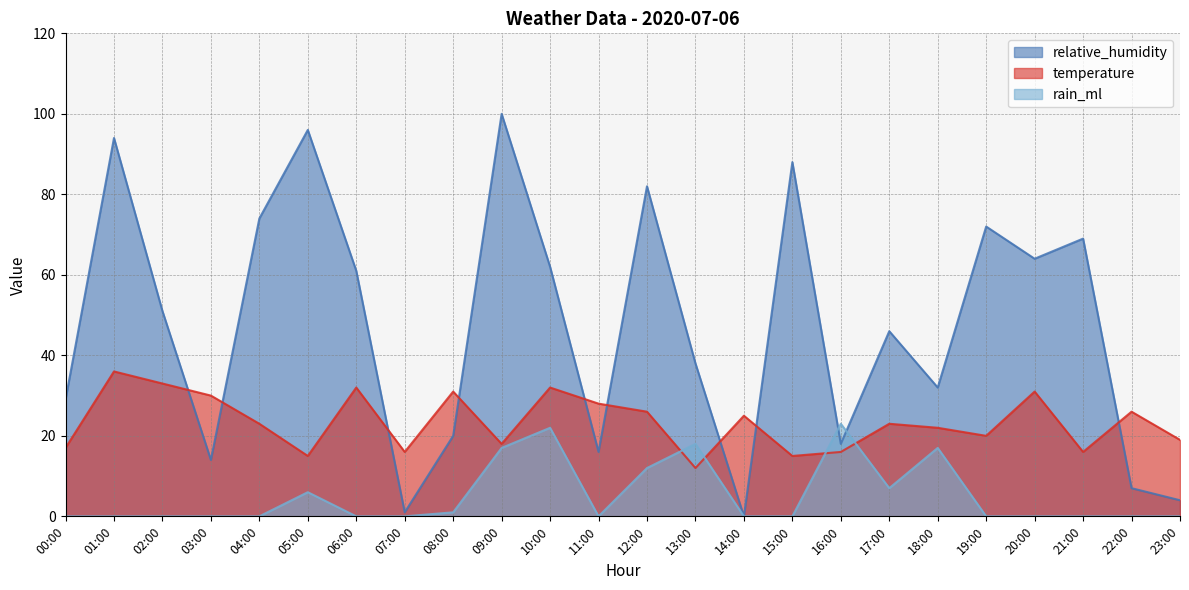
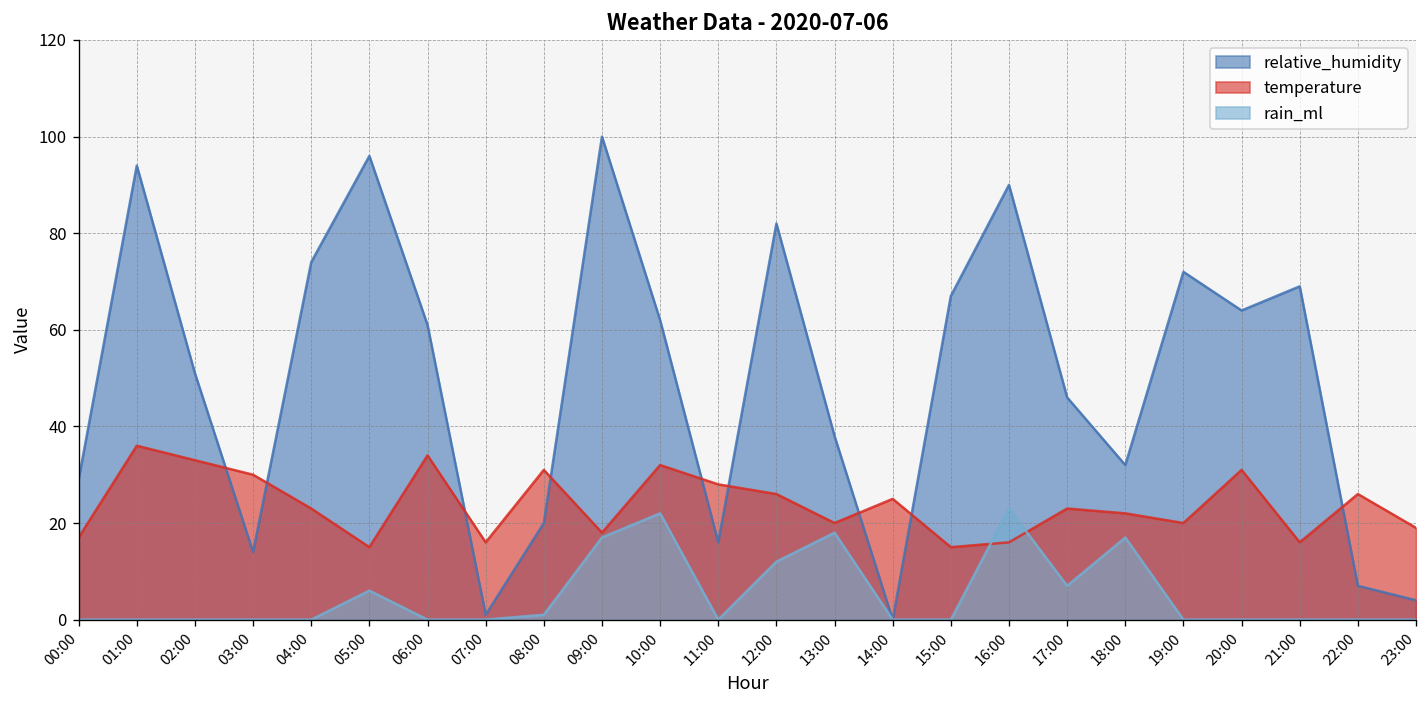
  {
    "relative_humidity": {
      "00:00": 29,
      "01:00": 94,
      "02:00": 51,
      "03:00": 14,
      "04:00": 74,
      "05:00": 96,
      "06:00": 61,
      "07:00": 1,
      "08:00": 20,
      "09:00": 100,
      "10:00": 62,
      "11:00": 16,
      "12:00": 82,
      "13:00": 38,
-     "15:00": 88,
-     "16:00": 18,
+     "15:00": 67,
+     "16:00": 90,
      "17:00": 46,
      "18:00": 32,
      "19:00": 72,
      "20:00": 64,
      "21:00": 69,
      "22:00": 7,
      "23:00": 4
    },
    "temperature": {
      "00:00": 17,
      "01:00": 36,
      "02:00": 33,
      "03:00": 30,
      "04:00": 23,
      "05:00": 15,
-     "06:00": 32,
+     "06:00": 34,
      "07:00": 16,
      "08:00": 31,
      "09:00": 18,
      "10:00": 32,
      "11:00": 28,
      "12:00": 26,
-     "13:00": 12,
+     "13:00": 20,
      "14:00": 25,
      "15:00": 15,
      "16:00": 16,
      "17:00": 23,
      "18:00": 22,
      "19:00": 20,
      "20:00": 31,
      "21:00": 16,
      "22:00": 26,
      "23:00": 19
    },
    "rain_ml": {
      "00:00": 0,
      "01:00": 0,
      "02:00": 0,
      "03:00": 0,
      "04:00": 0,
      "05:00": 6,
      "06:00": 0,
      "07:00": 0,
      "08:00": 1,
      "09:00": 17,
      "10:00": 22,
      "11:00": 0,
      "12:00": 12,
      "13:00": 18,
      "15:00": 0,
      "16:00": 23,
      "17:00": 7,
      "18:00": 17,
      "19:00": 0,
      "20:00": 0,
      "21:00": 0,
      "22:00": 0,
      "23:00": 0
    }
  }
